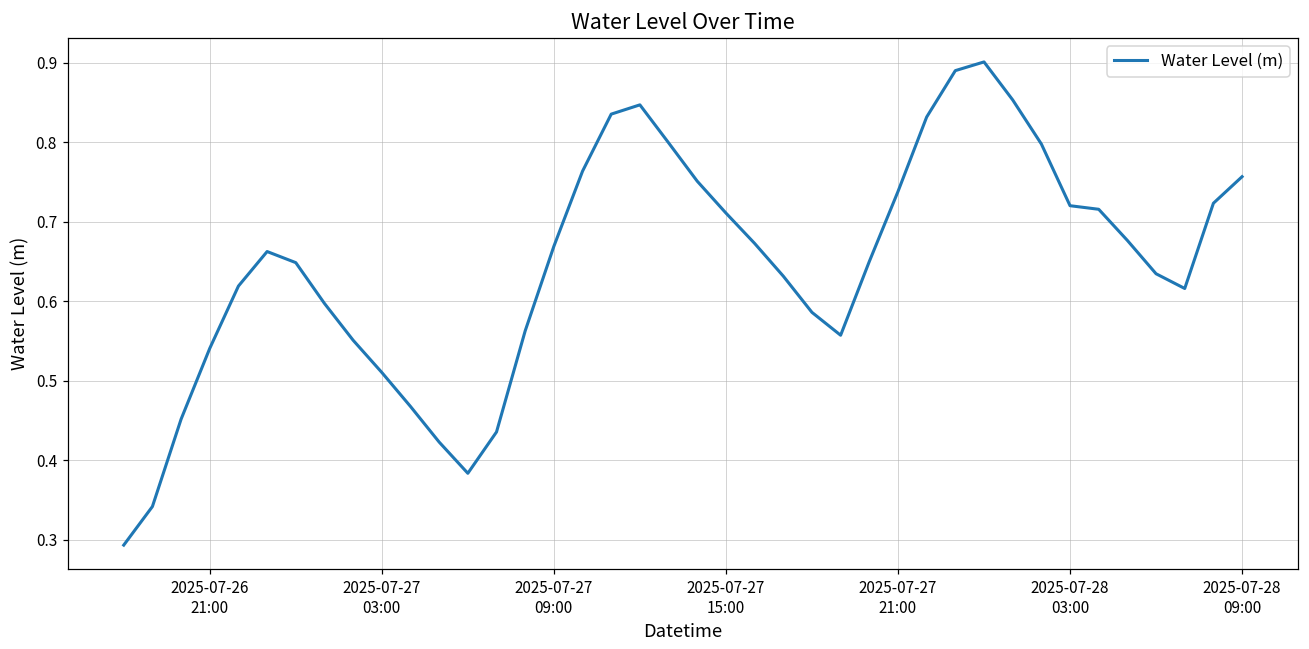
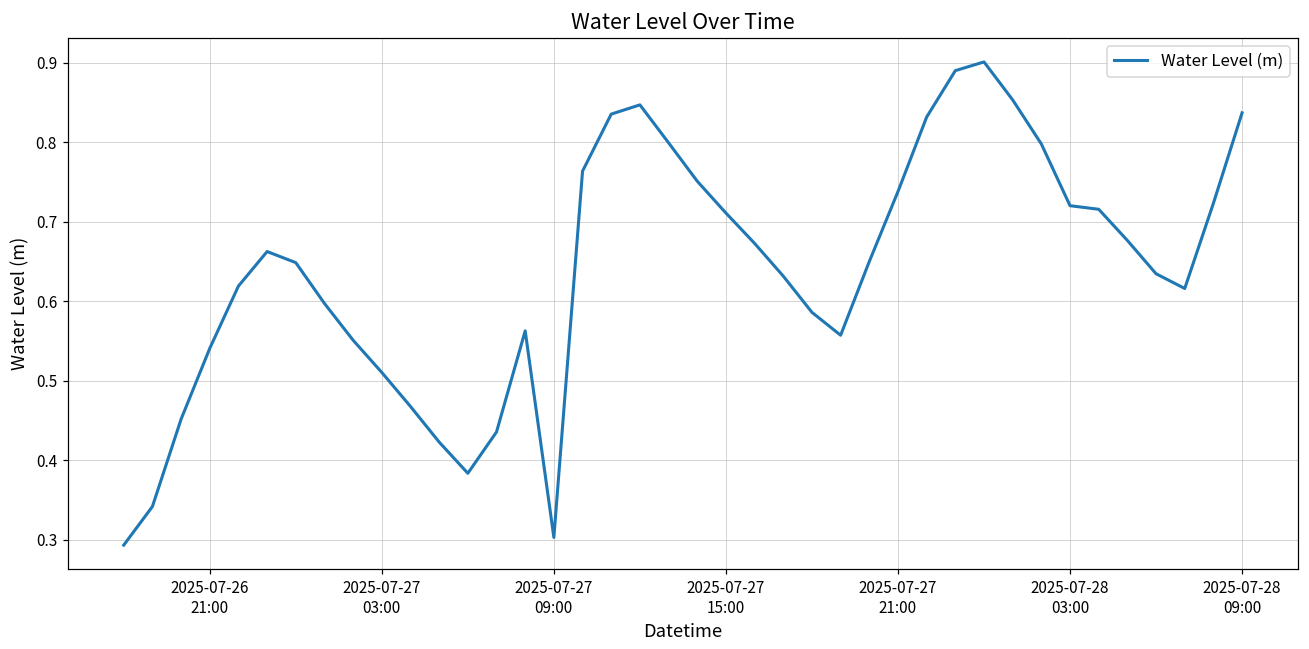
  {
    "2025-07-26 21:00": 0.54,
    "2025-07-27 03:00": 0.51,
-   "2025-07-27 09:00": 0.67,
+   "2025-07-27 09:00": 0.30,
    "2025-07-27 15:00": 0.71,
    "2025-07-27 21:00": 0.74,
    "2025-07-28 03:00": 0.72,
-   "2025-07-28 09:00": 0.76
+   "2025-07-28 09:00": 0.84
  }
